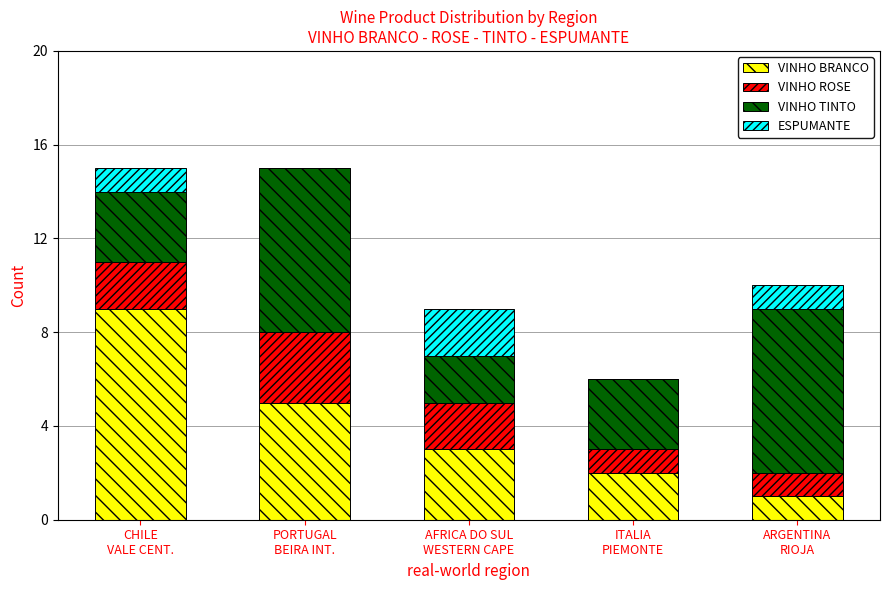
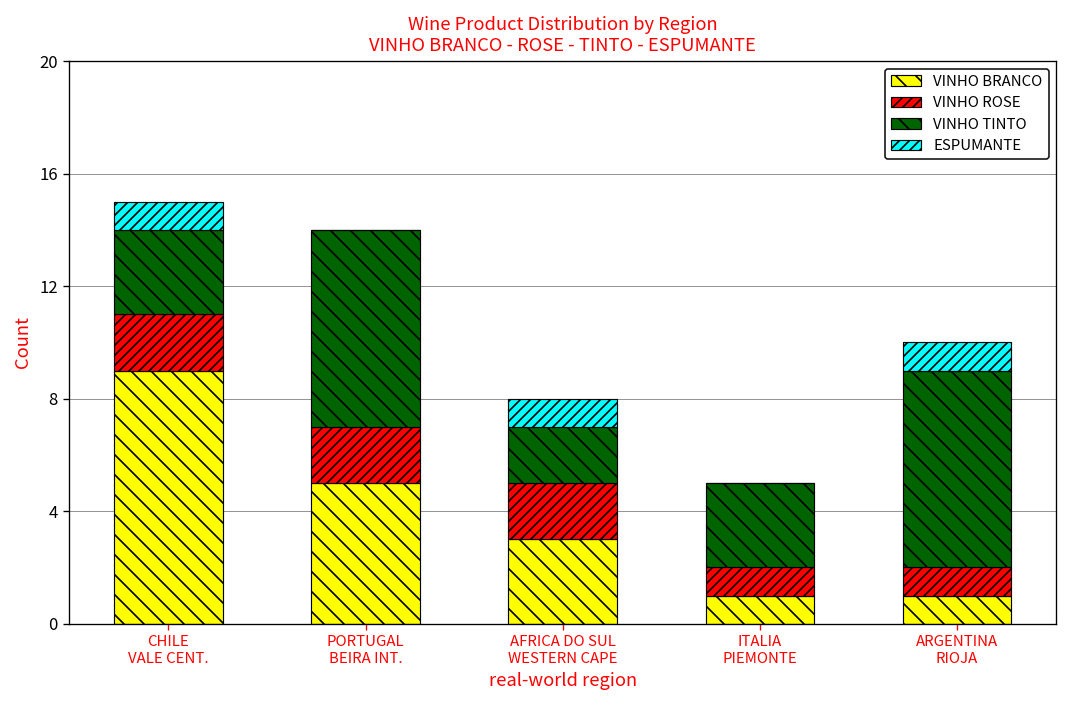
  {
    "VINHO BRANCO": {
      "CHILE VALE CENT.": 9,
      "PORTUGAL BEIRA INT.": 5,
      "AFRICA DO SUL WESTERN CAPE": 3,
-     "ITALIA PIEMONTE": 2,
+     "ITALIA PIEMONTE": 1,
      "ARGENTINA RIOJA": 1
    },
    "VINHO ROSE": {
      "CHILE VALE CENT.": 2,
-     "PORTUGAL BEIRA INT.": 3,
+     "PORTUGAL BEIRA INT.": 2,
      "AFRICA DO SUL WESTERN CAPE": 2,
      "ITALIA PIEMONTE": 1,
      "ARGENTINA RIOJA": 1
    },
    "VINHO TINTO": {
      "CHILE VALE CENT.": 3,
      "PORTUGAL BEIRA INT.": 7,
      "AFRICA DO SUL WESTERN CAPE": 2,
      "ITALIA PIEMONTE": 3,
      "ARGENTINA RIOJA": 7
    },
    "ESPUMANTE": {
      "CHILE VALE CENT.": 1,
      "PORTUGAL BEIRA INT.": 0,
-     "AFRICA DO SUL WESTERN CAPE": 2,
+     "AFRICA DO SUL WESTERN CAPE": 1,
      "ITALIA PIEMONTE": 0,
      "ARGENTINA RIOJA": 1
    }
  }
